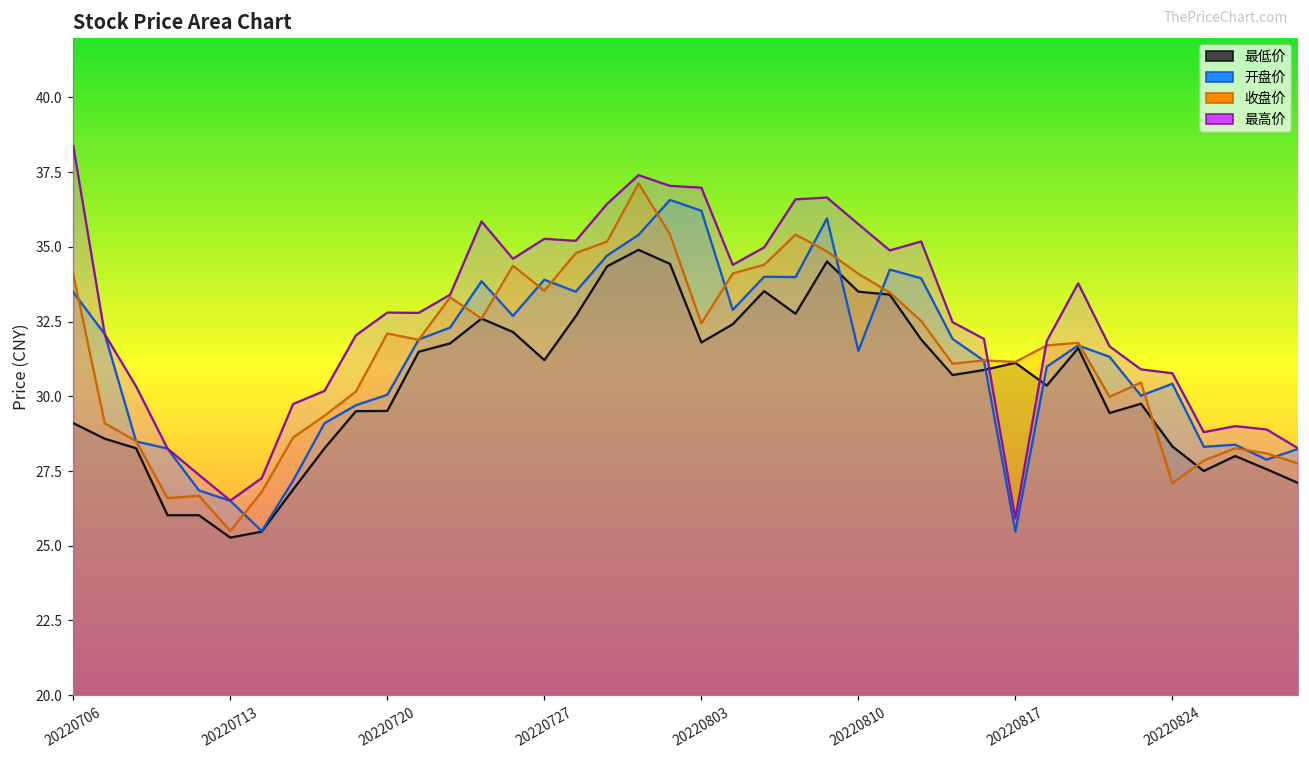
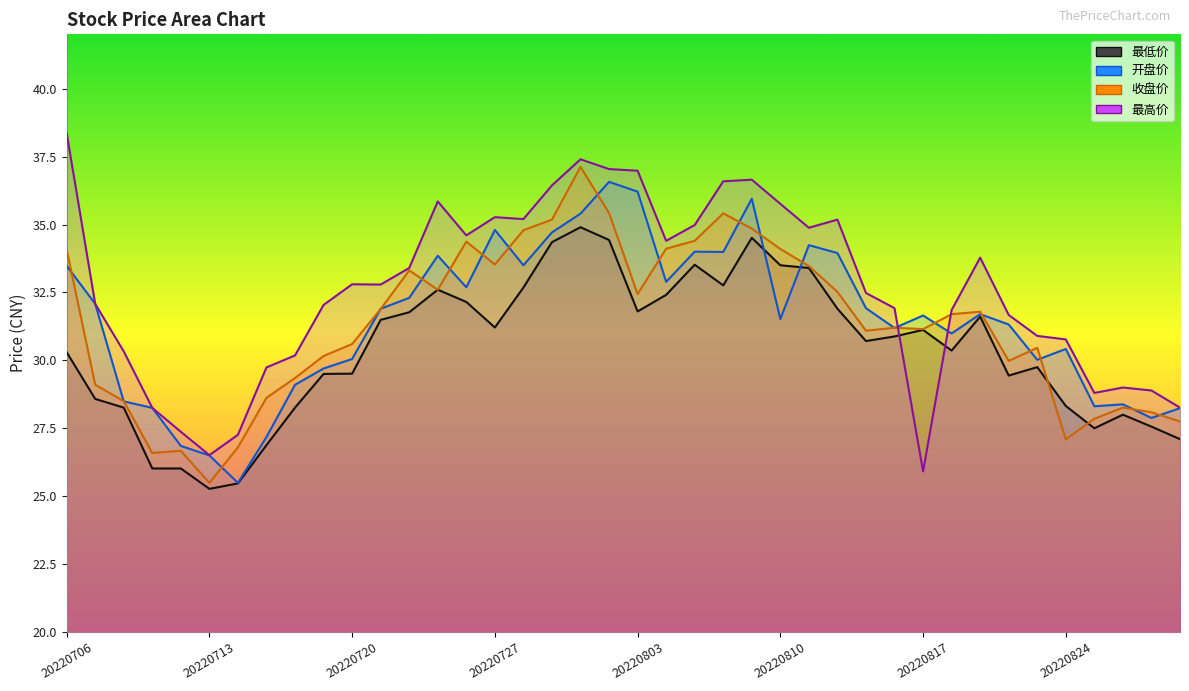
  {
    "最低价": {
-     "20220706": 29.1,
+     "20220706": 30.3,
      "20220713": 25.3,
      "20220720": 29.5,
      "20220727": 31.2,
      "20220803": 31.8,
      "20220810": 33.5,
      "20220824": 28.3
    },
    "开盘价": {
      "20220706": 33.5,
      "20220720": 30.1,
-     "20220727": 33.9,
+     "20220727": 34.8,
      "20220803": 36.2,
      "20220810": 31.5,
-     "20220817": 25.5,
+     "20220817": 31.7,
      "20220824": 30.4
    },
    "收盘价": {
      "20220706": 34.1,
      "20220713": 25.5,
-     "20220720": 32.1,
+     "20220720": 30.6,
      "20220727": 33.5,
      "20220803": 32.4,
      "20220810": 34.1,
      "20220824": 27.1
    },
    "最高价": {
      "20220706": 38.4,
      "20220720": 32.8,
      "20220727": 35.3,
      "20220803": 37.0,
      "20220810": 35.8,
      "20220817": 25.9,
      "20220824": 30.8
    }
  }
